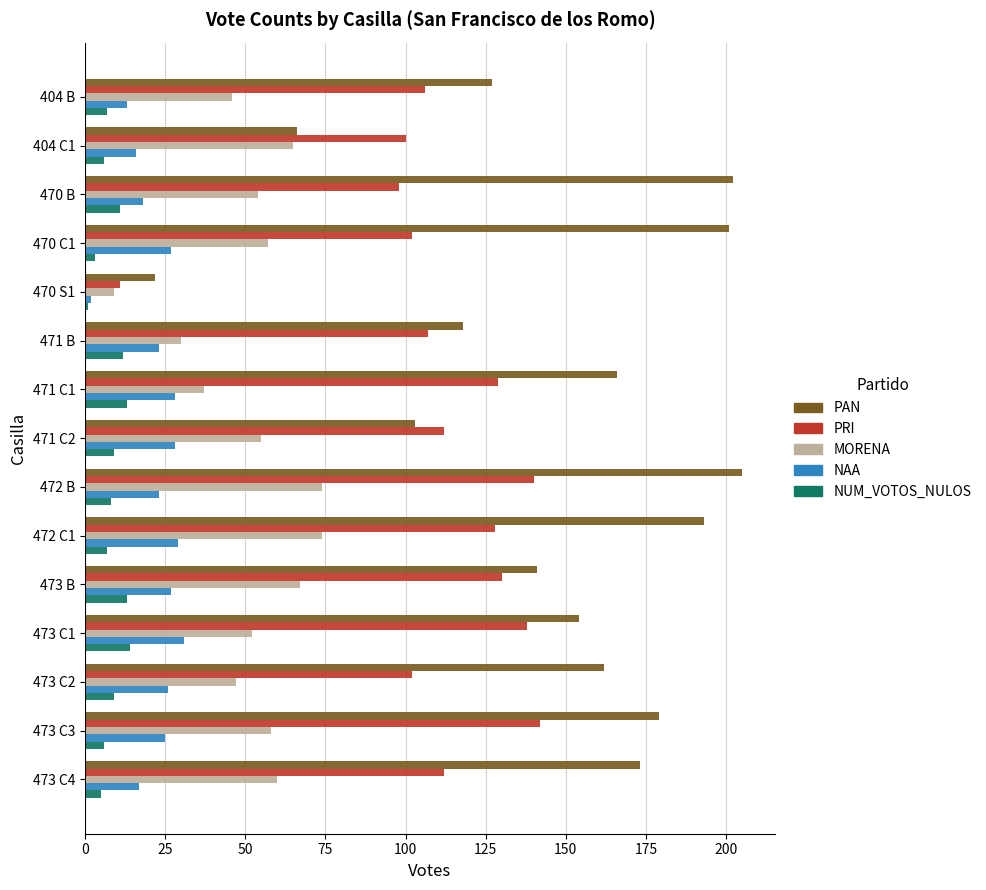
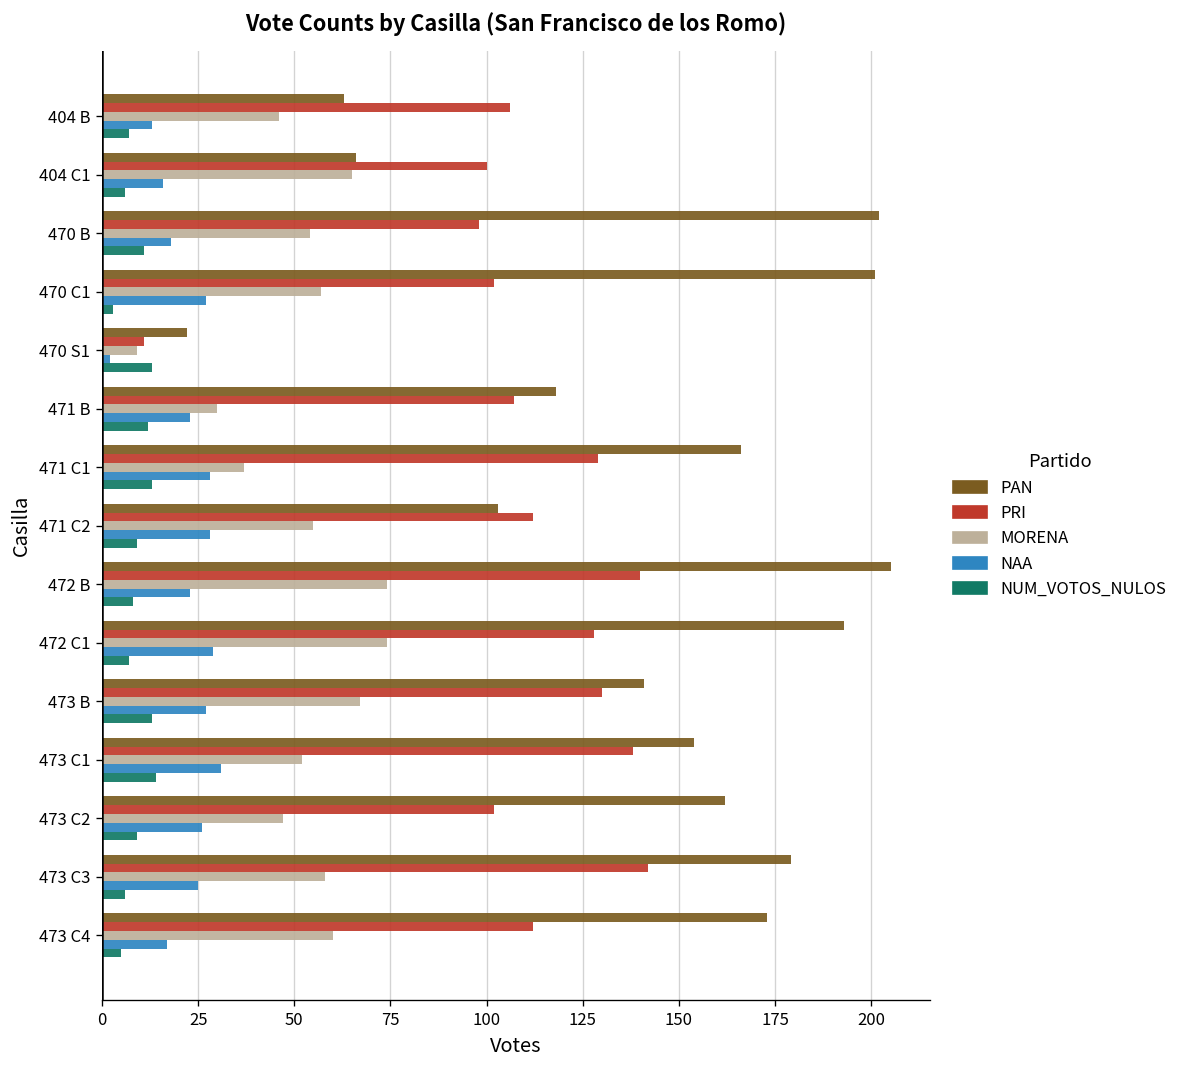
  {
    "PAN": {
-     "404 B": 127,
+     "404 B": 63,
      "404 C1": 66,
      "470 B": 202,
      "470 C1": 201,
      "470 S1": 22,
      "471 B": 118,
      "471 C1": 166,
      "471 C2": 103,
      "472 B": 205,
      "472 C1": 193,
      "473 B": 141,
      "473 C1": 154,
      "473 C2": 162,
      "473 C3": 179,
      "473 C4": 173
    },
    "PRI": {
      "404 B": 106,
      "404 C1": 100,
      "470 B": 98,
      "470 C1": 102,
      "470 S1": 11,
      "471 B": 107,
      "471 C1": 129,
      "471 C2": 112,
      "472 B": 140,
      "472 C1": 128,
      "473 B": 130,
      "473 C1": 138,
      "473 C2": 102,
      "473 C3": 142,
      "473 C4": 112
    },
    "MORENA": {
      "404 B": 46,
      "404 C1": 65,
      "470 B": 54,
      "470 C1": 57,
      "470 S1": 9,
      "471 B": 30,
      "471 C1": 37,
      "471 C2": 55,
      "472 B": 74,
      "472 C1": 74,
      "473 B": 67,
      "473 C1": 52,
      "473 C2": 47,
      "473 C3": 58,
      "473 C4": 60
    },
    "NAA": {
      "404 B": 13,
      "404 C1": 16,
      "470 B": 18,
      "470 C1": 27,
      "470 S1": 2,
      "471 B": 23,
      "471 C1": 28,
      "471 C2": 28,
      "472 B": 23,
      "472 C1": 29,
      "473 B": 27,
      "473 C1": 31,
      "473 C2": 26,
      "473 C3": 25,
      "473 C4": 17
    },
    "NUM_VOTOS_NULOS": {
      "404 B": 7,
      "404 C1": 6,
      "470 B": 11,
      "470 C1": 3,
-     "470 S1": 1,
+     "470 S1": 13,
      "471 B": 12,
      "471 C1": 13,
      "471 C2": 9,
      "472 B": 8,
      "472 C1": 7,
      "473 B": 13,
      "473 C1": 14,
      "473 C2": 9,
      "473 C3": 6,
      "473 C4": 5
    }
  }
